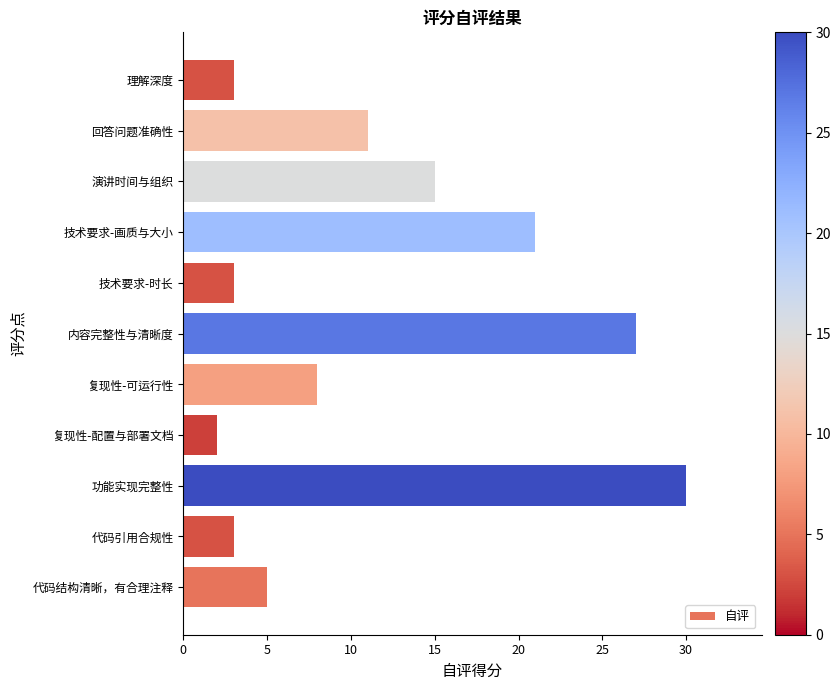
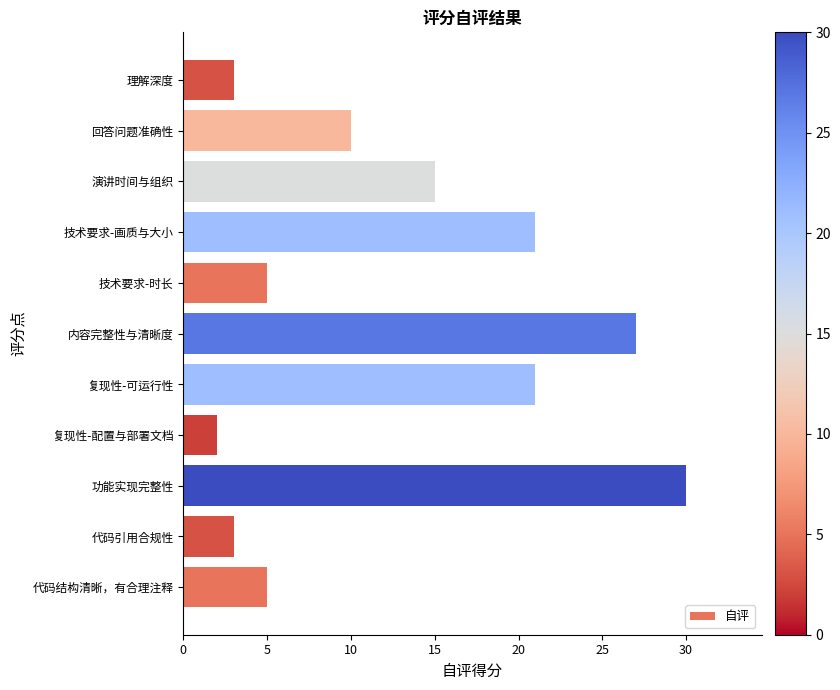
  {
    "理解深度": 3,
-   "回答问题准确性": 11,
+   "回答问题准确性": 10,
    "演讲时间与组织": 15,
    "技术要求-画质与大小": 21,
-   "技术要求-时长": 3,
+   "技术要求-时长": 5,
    "内容完整性与清晰度": 27,
-   "复现性-可运行性": 8,
+   "复现性-可运行性": 21,
    "复现性-配置与部署文档": 2,
    "功能实现完整性": 30,
    "代码引用合规性": 3,
    "代码结构清晰，有合理注释": 5
  }
